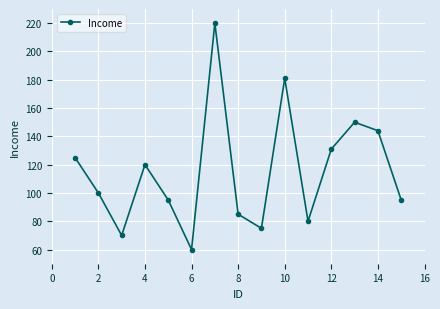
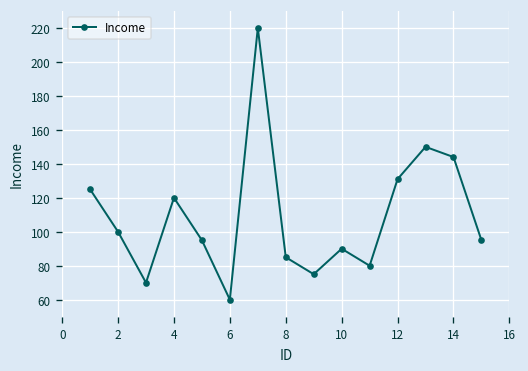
  {
    "2": 100,
    "4": 120,
    "6": 60,
    "8": 85,
-   "10": 181,
+   "10": 90,
    "12": 131,
    "14": 144
  }
